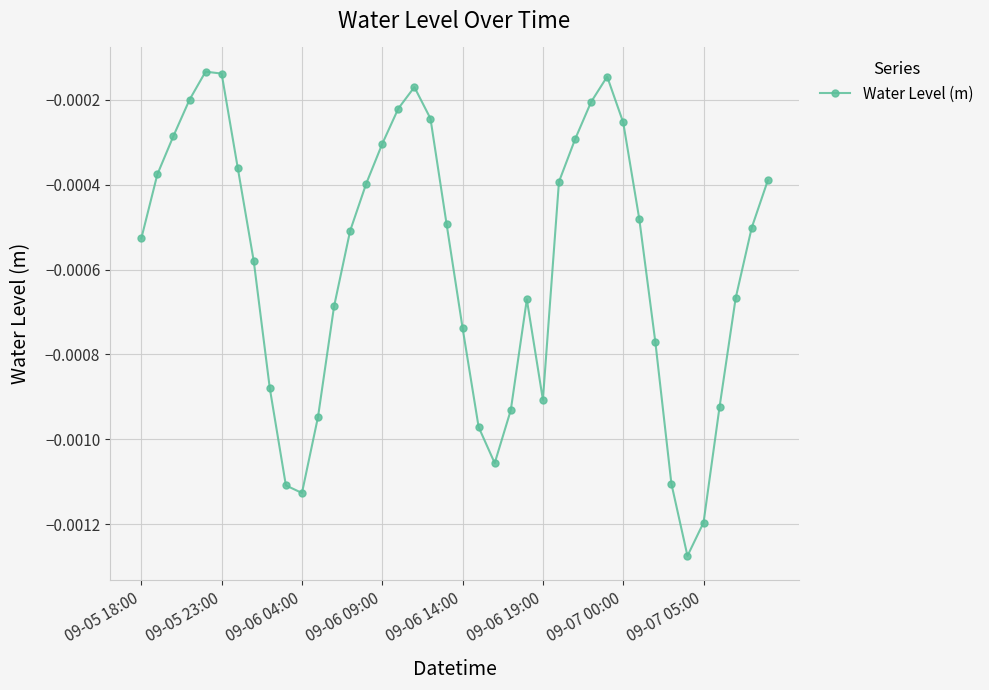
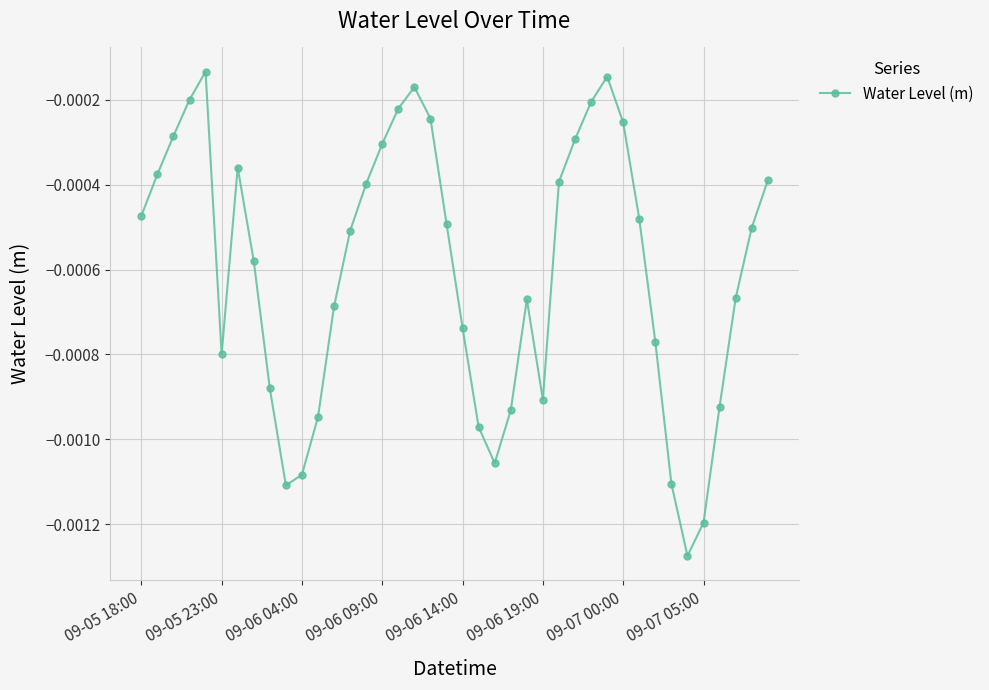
  {
-   "09-05 18:00": -0.00053,
-   "09-05 23:00": -0.00014,
-   "09-06 04:00": -0.00113,
+   "09-05 18:00": -0.00047,
+   "09-05 23:00": -0.00080,
+   "09-06 04:00": -0.00108,
    "09-06 09:00": -0.00030,
    "09-06 14:00": -0.00074,
    "09-06 19:00": -0.00091,
    "09-07 00:00": -0.00025,
    "09-07 05:00": -0.00120
  }
